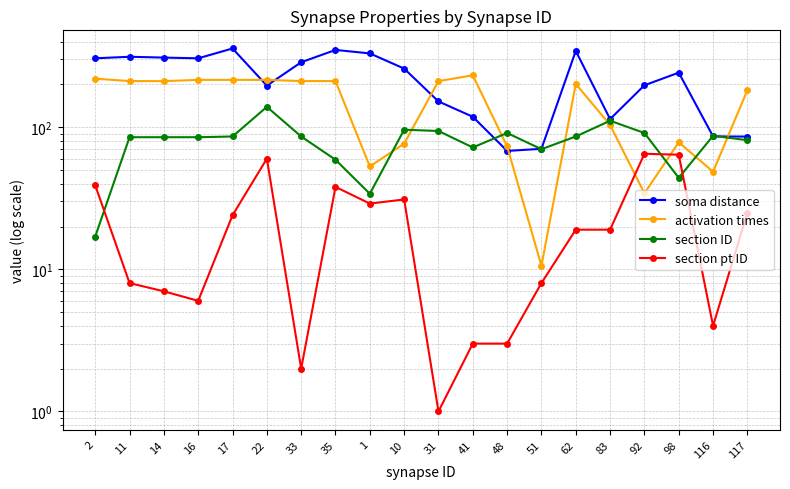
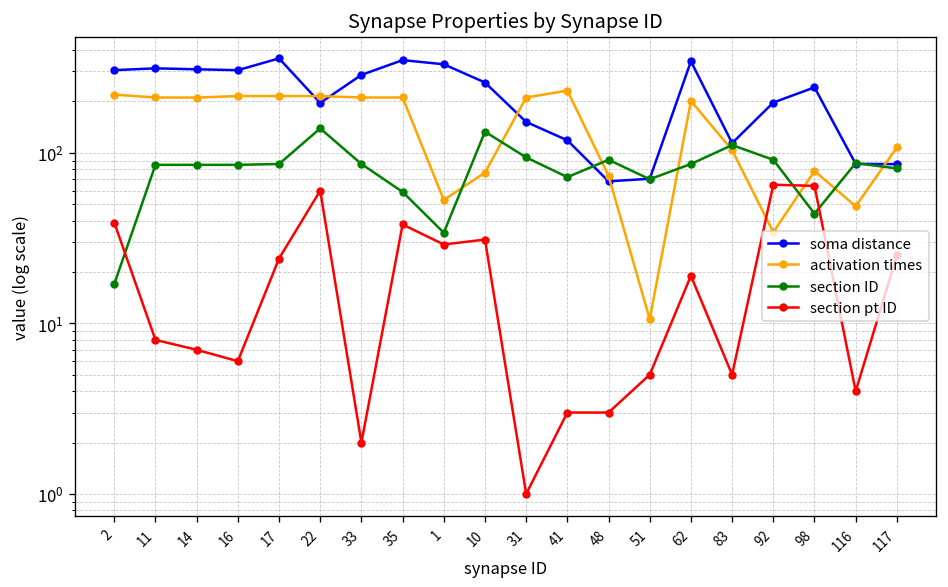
  {
    "soma distance": {
      "2": 310,
      "11": 310,
      "14": 310,
      "16": 310,
      "17": 360,
      "22": 200,
      "33": 290,
      "35": 350,
      "1": 330,
      "10": 260,
      "31": 150,
      "41": 120,
      "48": 70,
      "62": 340,
      "92": 200,
      "98": 240,
      "117": 90
    },
    "activation times": {
      "2": 220,
      "11": 210,
      "14": 210,
      "16": 220,
      "17": 220,
      "22": 220,
      "33": 210,
      "35": 210,
      "1": 53,
      "10": 80,
      "31": 210,
      "41": 230,
      "48": 70,
      "51": 11,
      "62": 200,
      "83": 100,
      "98": 80,
      "116": 49,
-     "117": 180
+     "117": 110
    },
    "section ID": {
      "2": 17,
      "11": 90,
      "14": 90,
      "16": 90,
      "17": 90,
      "22": 140,
      "33": 90,
      "35": 59,
      "1": 34,
-     "10": 100,
+     "10": 130,
      "31": 90,
      "41": 70,
      "48": 90,
      "62": 90,
      "92": 90,
      "98": 44,
      "117": 80
    },
    "section pt ID": {
      "2": 39,
      "11": 8,
      "14": 7,
      "16": 6,
      "17": 24,
      "22": 60,
      "33": 2,
      "35": 38,
      "1": 29,
      "10": 31,
      "31": 1,
      "41": 3,
      "48": 3,
-     "51": 8,
+     "51": 5,
      "62": 19,
-     "83": 19,
+     "83": 5,
      "92": 70,
      "98": 60,
      "116": 4
    }
  }
